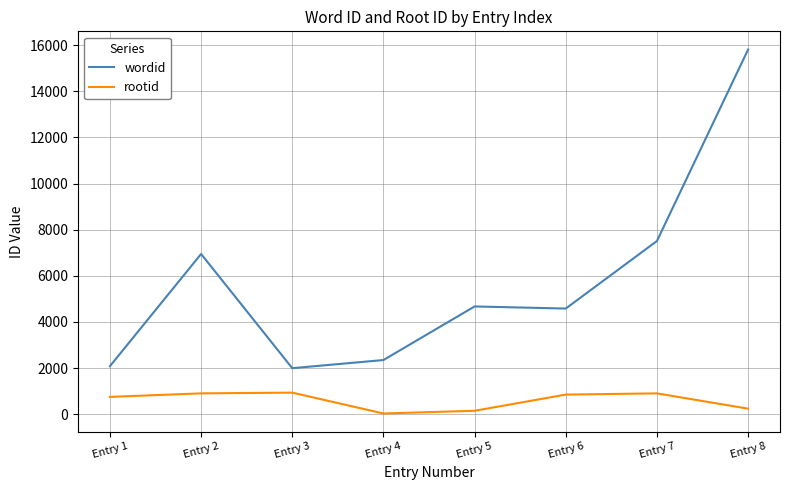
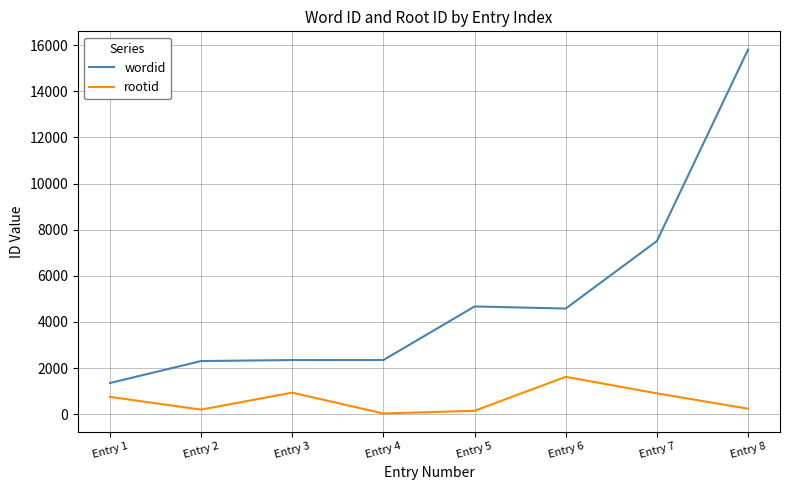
  {
    "wordid": {
-     "Entry 1": 2100,
-     "Entry 2": 6900,
-     "Entry 3": 2000,
+     "Entry 1": 1400,
+     "Entry 2": 2300,
+     "Entry 3": 2300,
      "Entry 4": 2300,
      "Entry 5": 4700,
      "Entry 6": 4600,
      "Entry 7": 7500,
      "Entry 8": 15800
    },
    "rootid": {
      "Entry 1": 800,
-     "Entry 2": 900,
+     "Entry 2": 200,
      "Entry 3": 900,
      "Entry 4": 0,
      "Entry 5": 100,
-     "Entry 6": 900,
+     "Entry 6": 1600,
      "Entry 7": 900,
      "Entry 8": 200
    }
  }
